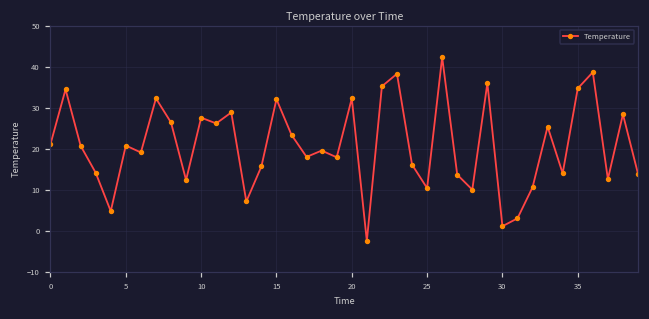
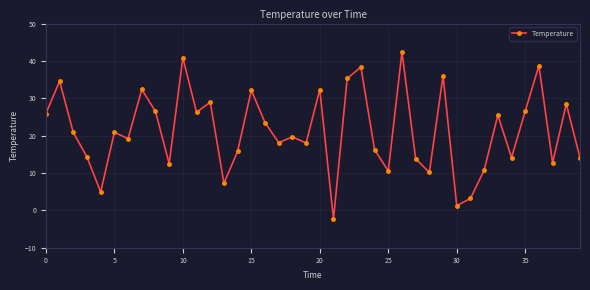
  {
-   "0": 21,
+   "0": 26,
    "5": 21,
-   "10": 28,
+   "10": 41,
    "15": 32,
    "20": 32,
    "25": 11,
    "30": 1,
-   "35": 35
+   "35": 27
  }
